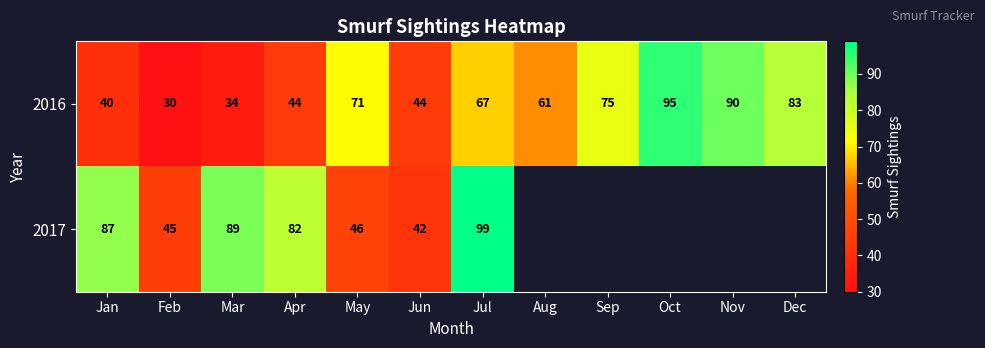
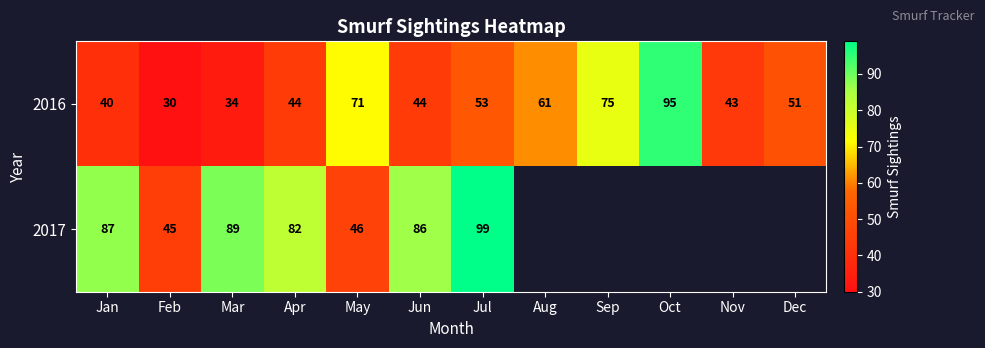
  {
    "2016": {
      "Jan": 40,
      "Feb": 30,
      "Mar": 34,
      "Apr": 44,
      "May": 71,
      "Jun": 44,
-     "Jul": 67,
+     "Jul": 53,
      "Aug": 61,
      "Sep": 75,
      "Oct": 95,
-     "Nov": 90,
-     "Dec": 83
+     "Nov": 43,
+     "Dec": 51
    },
    "2017": {
      "Jan": 87,
      "Feb": 45,
      "Mar": 89,
      "Apr": 82,
      "May": 46,
-     "Jun": 42,
+     "Jun": 86,
      "Jul": 99
    }
  }
